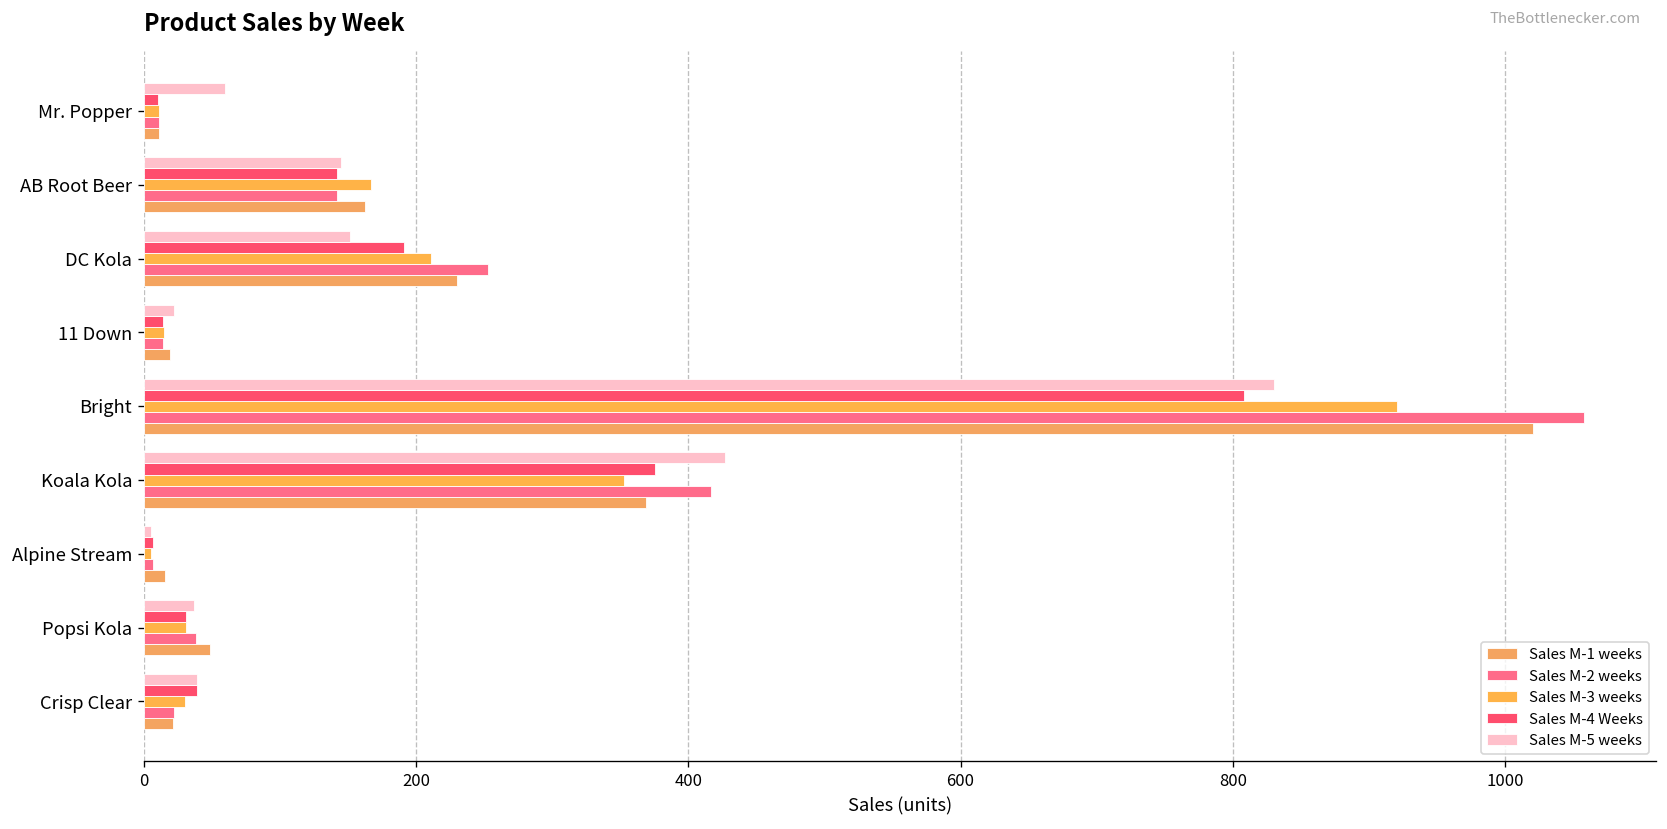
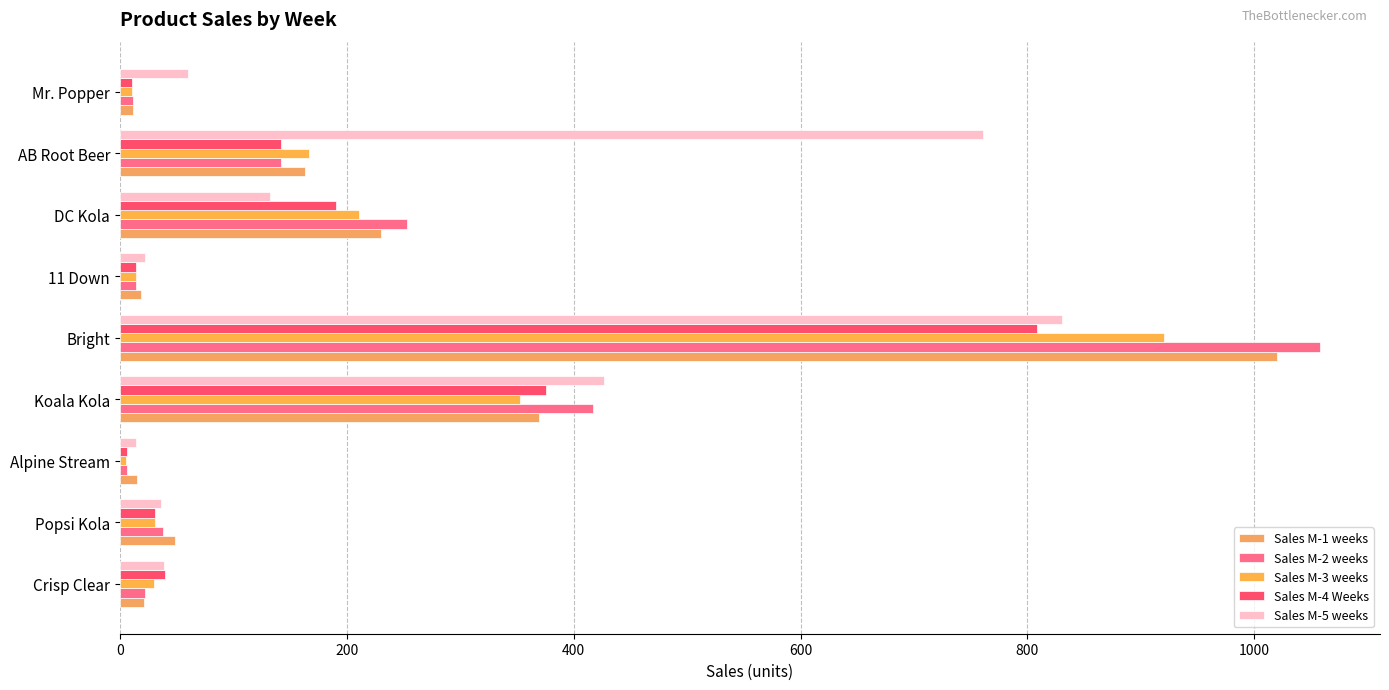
  {
    "Sales M-5 weeks": {
      "Mr. Popper": 60,
-     "AB Root Beer": 145,
-     "DC Kola": 152,
+     "AB Root Beer": 761,
+     "DC Kola": 132,
      "11 Down": 22,
      "Bright": 830,
      "Koala Kola": 427,
-     "Alpine Stream": 5,
+     "Alpine Stream": 14,
      "Popsi Kola": 37,
      "Crisp Clear": 39
    }
  }
